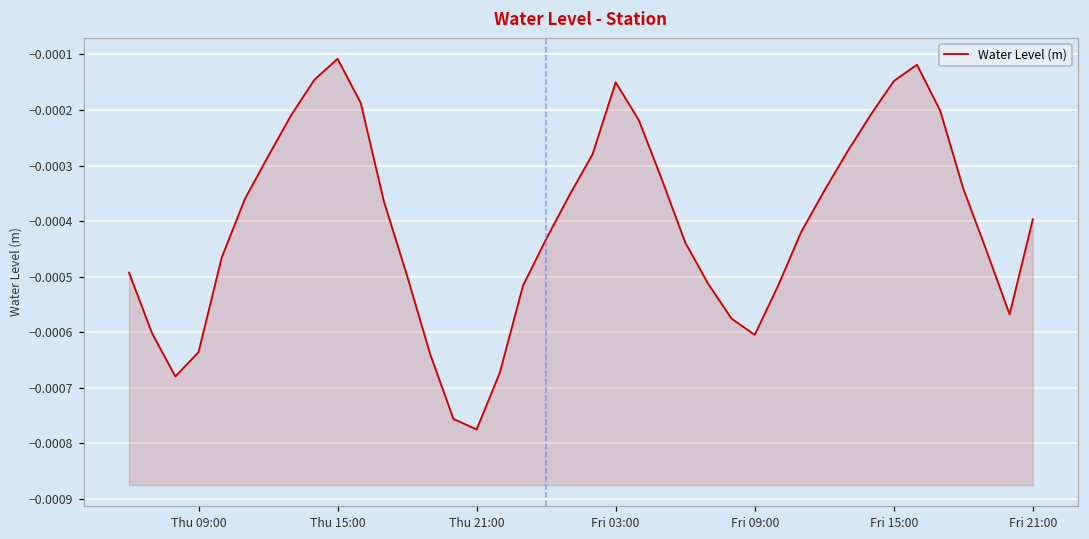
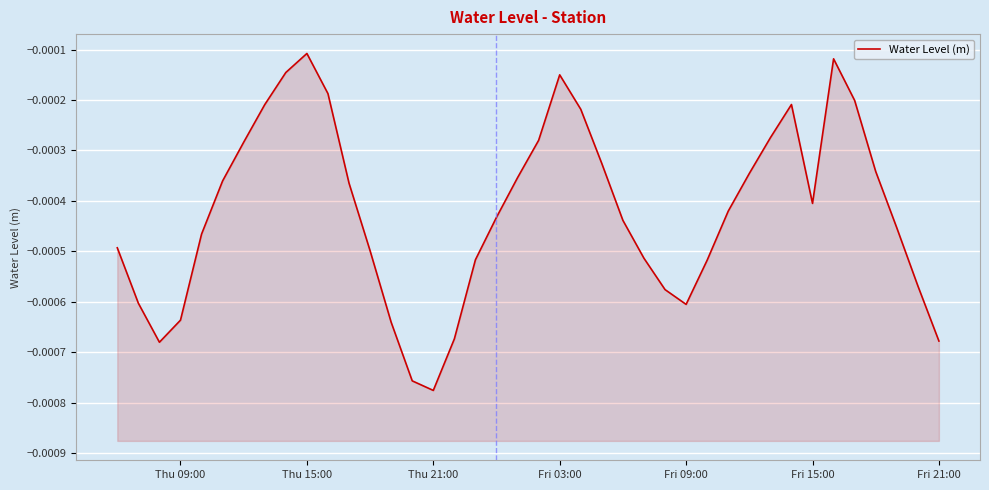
  {
    "Thu 09:00": -0.00064,
    "Thu 15:00": -0.00011,
    "Thu 21:00": -0.00078,
    "Fri 03:00": -0.00015,
    "Fri 09:00": -0.00060,
-   "Fri 15:00": -0.00015,
-   "Fri 21:00": -0.00040
+   "Fri 15:00": -0.00040,
+   "Fri 21:00": -0.00068
  }
